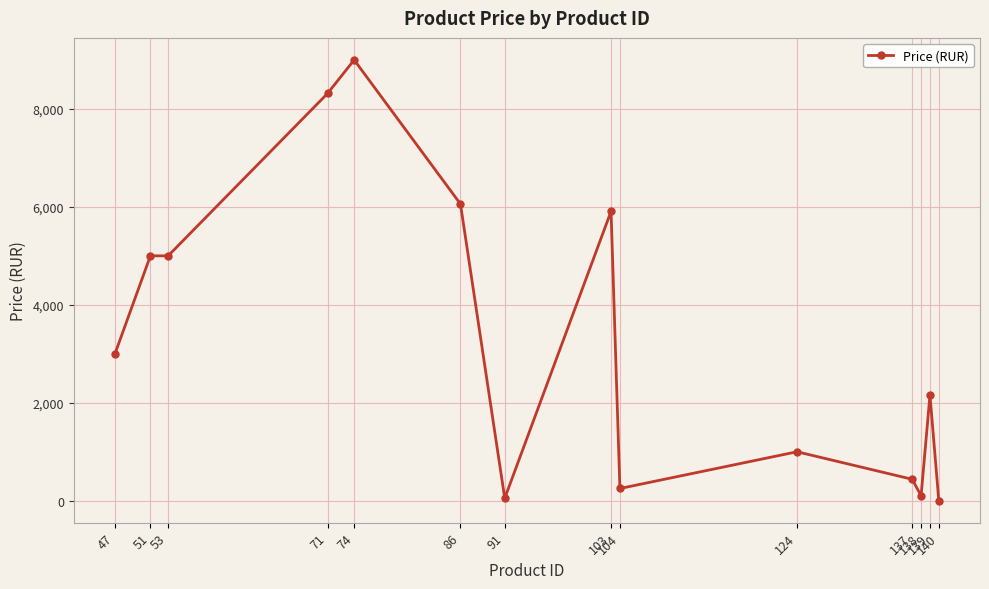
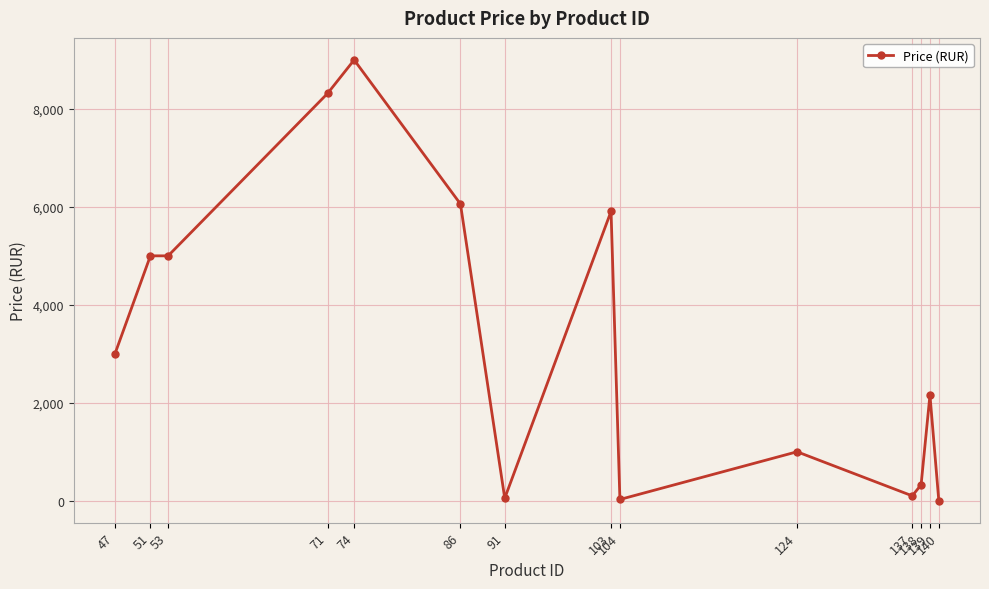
  {
    "47": "3,000",
    "51": "5,000",
    "53": "5,000",
    "71": "8,300",
    "74": "9,000",
    "86": "6,100",
    "91": "100",
    "103": "5,900",
-   "104": "200",
+   "104": "0",
    "124": "1,000",
-   "137": "400",
-   "138": "100",
+   "137": "100",
+   "138": "300",
    "139": "2,200",
    "140": "0"
  }
